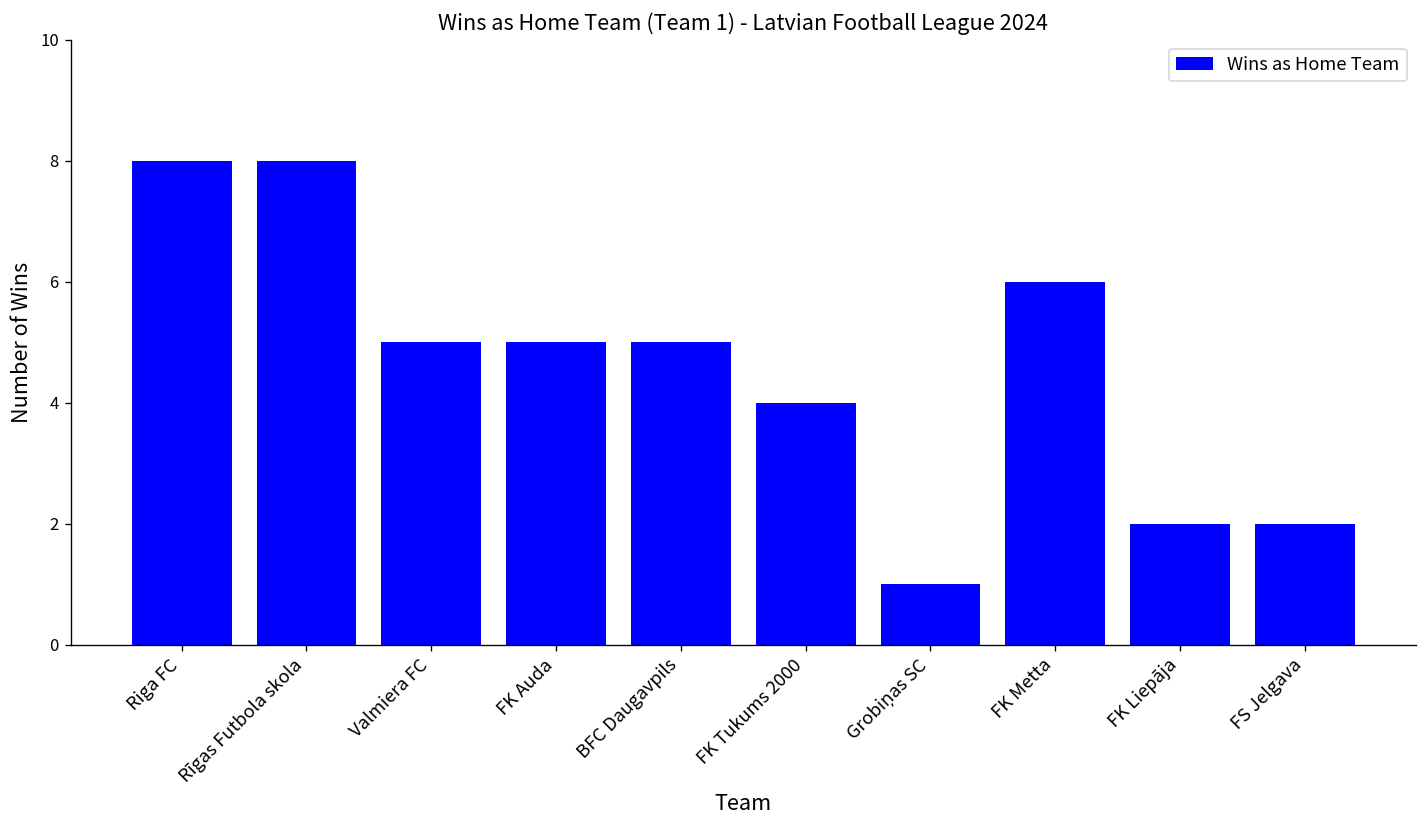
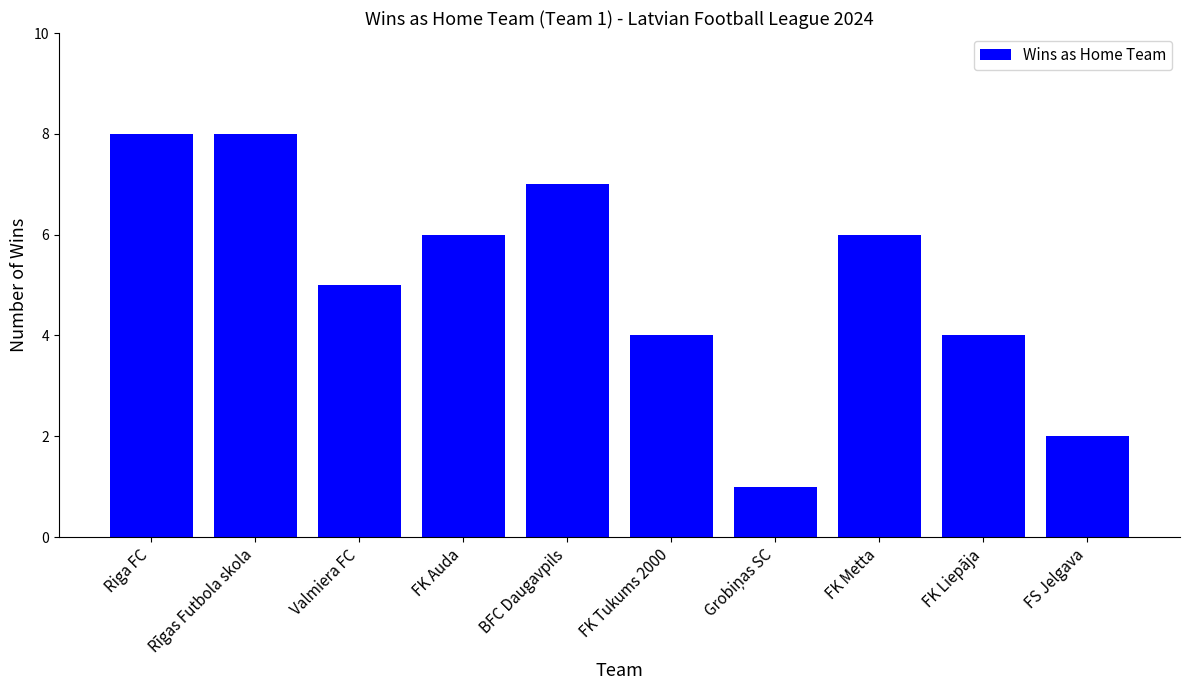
  {
    "Riga FC": 8,
    "Rīgas Futbola skola": 8,
    "Valmiera FC": 5,
-   "FK Auda": 5,
-   "BFC Daugavpils": 5,
+   "FK Auda": 6,
+   "BFC Daugavpils": 7,
    "FK Tukums 2000": 4,
    "Grobiņas SC": 1,
    "FK Metta": 6,
-   "FK Liepāja": 2,
+   "FK Liepāja": 4,
    "FS Jelgava": 2
  }
